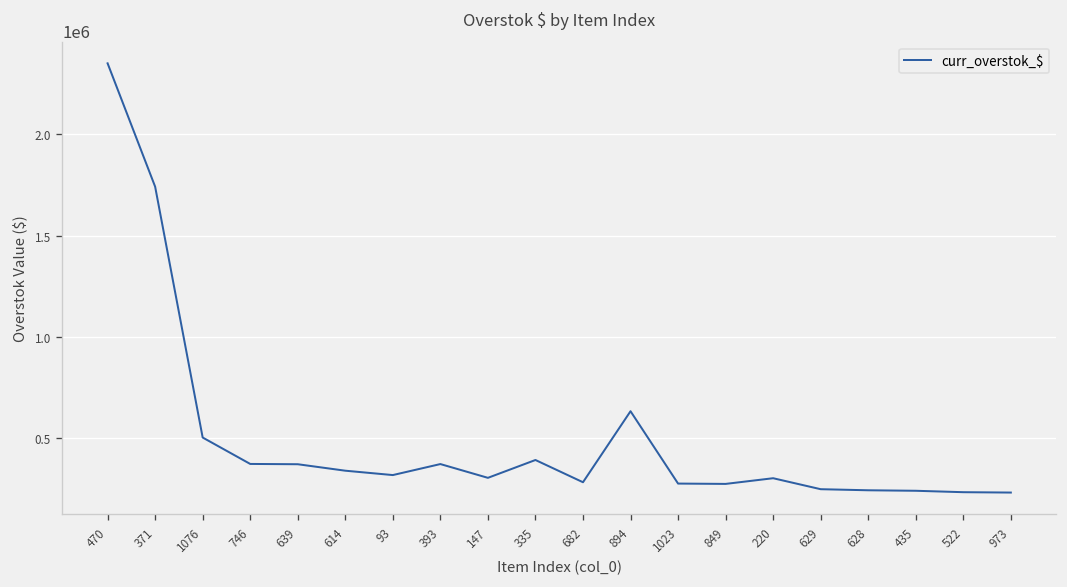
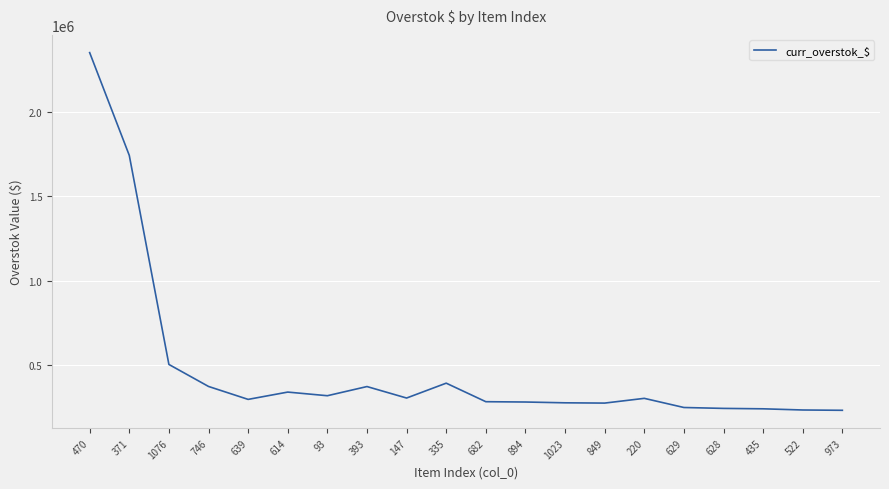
  {
    "470": 2350000,
    "371": 1740000,
    "1076": 500000,
    "746": 370000,
-   "639": 370000,
+   "639": 300000,
    "614": 340000,
    "93": 320000,
    "393": 370000,
    "147": 300000,
    "335": 390000,
    "682": 280000,
-   "894": 630000,
+   "894": 280000,
    "1023": 280000,
    "849": 280000,
    "220": 300000,
    "629": 250000,
    "628": 240000,
    "435": 240000,
    "522": 230000,
    "973": 230000
  }
